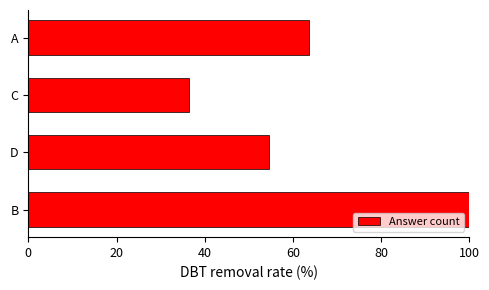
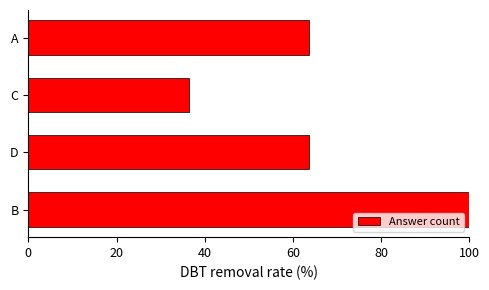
  {
    "A": 64,
    "C": 36,
-   "D": 55,
+   "D": 64,
    "B": 100
  }
